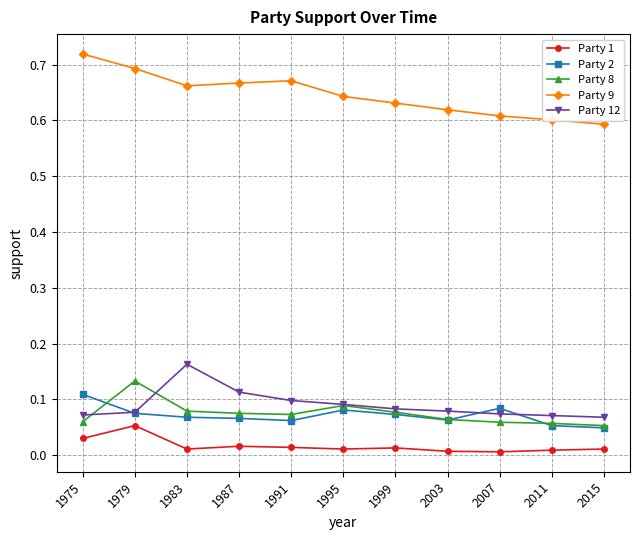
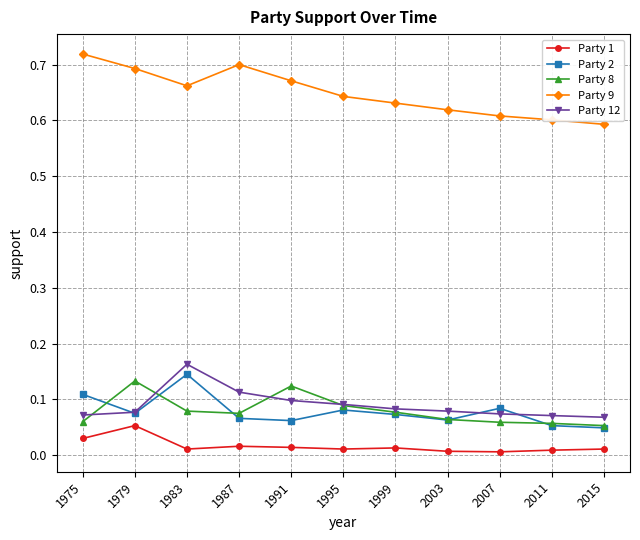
  {
    "Party 1": {
      "1975": 0.03,
      "1979": 0.05,
      "1983": 0.01,
      "1987": 0.02,
      "1991": 0.01,
      "1995": 0.01,
      "1999": 0.01,
      "2003": 0.01,
      "2007": 0.01,
      "2011": 0.01,
      "2015": 0.01
    },
    "Party 2": {
      "1975": 0.11,
-     "1983": 0.07,
+     "1983": 0.15,
      "1987": 0.07,
      "1991": 0.06,
      "1995": 0.08,
      "2007": 0.08
    },
    "Party 8": {
      "1975": 0.06,
      "1979": 0.13,
      "1983": 0.08,
      "1987": 0.08,
-     "1991": 0.07,
+     "1991": 0.12,
      "2007": 0.06
    },
    "Party 9": {
      "1975": 0.72,
      "1979": 0.69,
      "1983": 0.66,
-     "1987": 0.67,
+     "1987": 0.70,
      "1991": 0.67,
      "1995": 0.64,
      "1999": 0.63,
      "2003": 0.62,
      "2007": 0.61,
      "2015": 0.59
    },
    "Party 12": {
      "1975": 0.07,
      "1983": 0.16,
      "1987": 0.11,
      "1991": 0.10,
      "1999": 0.08,
      "2003": 0.08,
      "2007": 0.07,
      "2011": 0.07,
      "2015": 0.07
    }
  }
